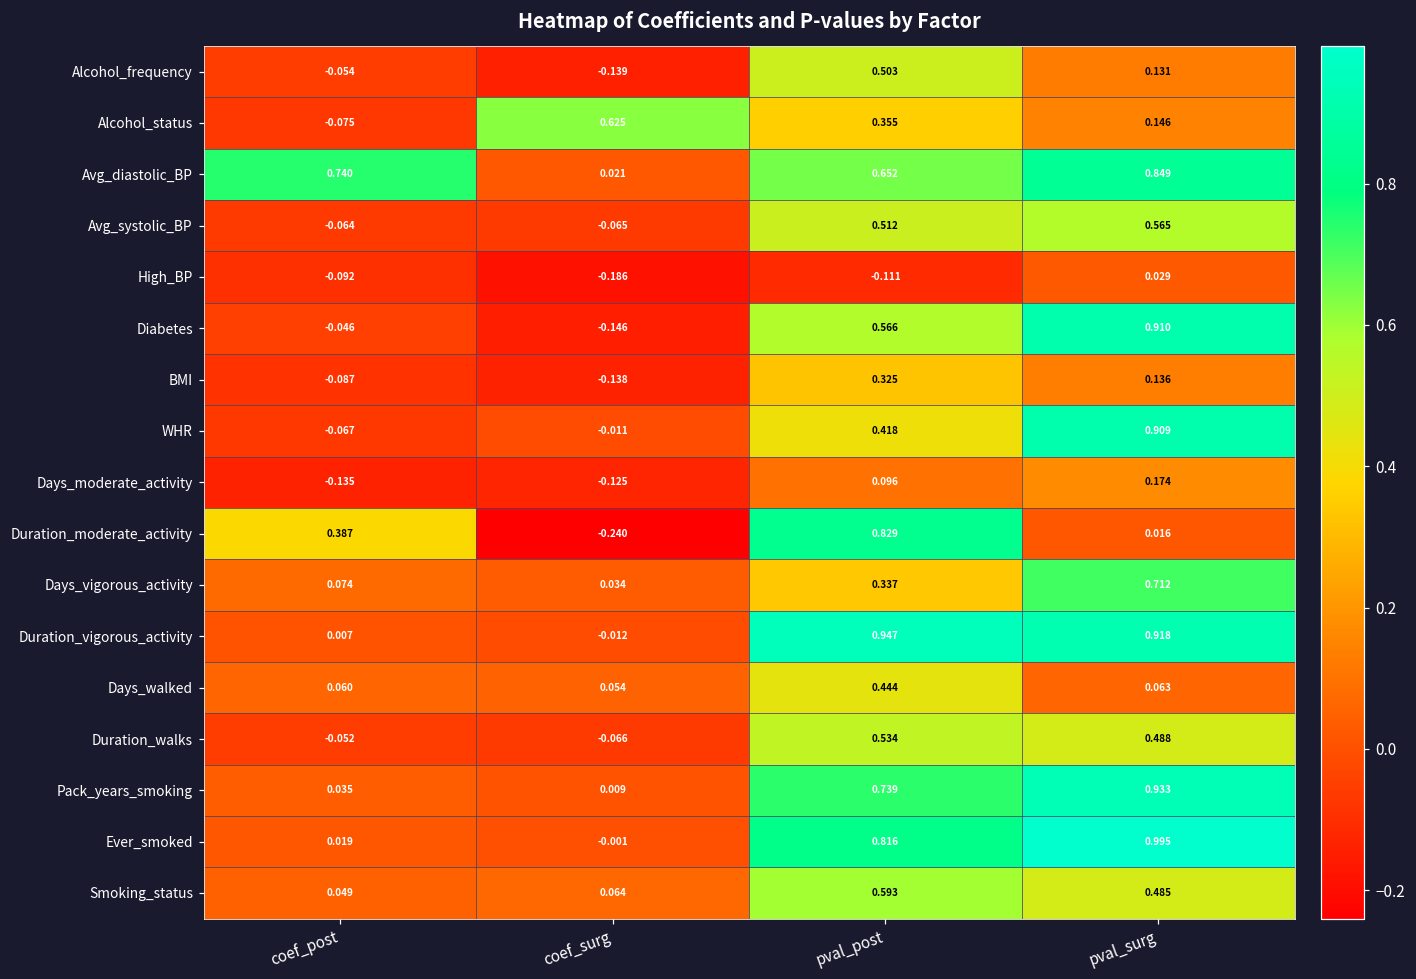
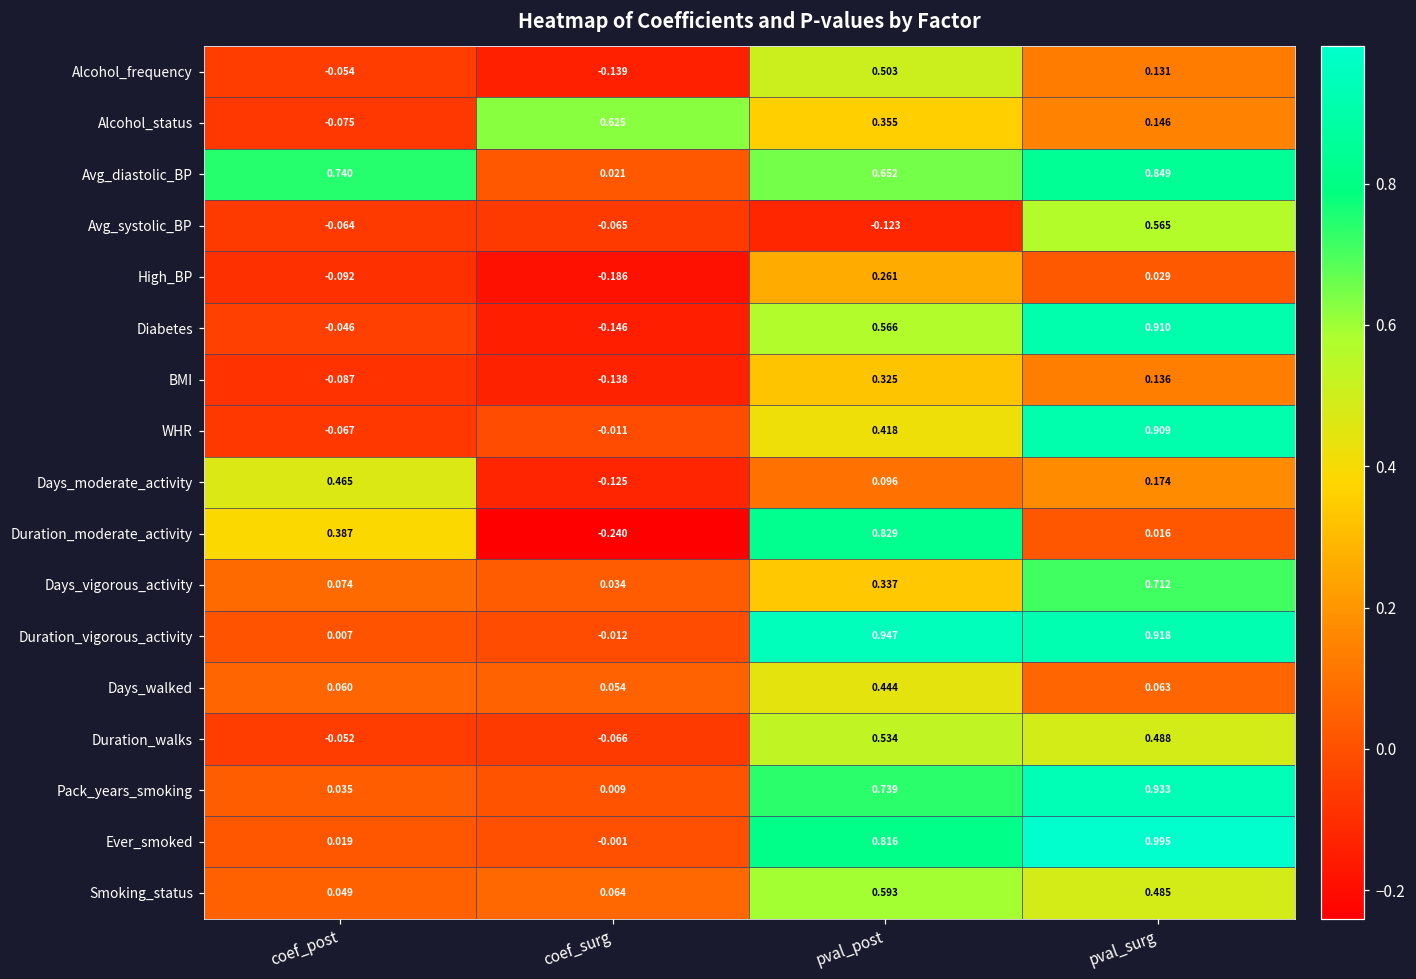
  {
    "Alcohol_frequency": {
      "coef_post": -0.054,
      "coef_surg": -0.139,
      "pval_post": 0.503,
      "pval_surg": 0.131
    },
    "Alcohol_status": {
      "coef_post": -0.075,
      "coef_surg": 0.625,
      "pval_post": 0.355,
      "pval_surg": 0.146
    },
    "Avg_diastolic_BP": {
      "coef_post": 0.740,
      "coef_surg": 0.021,
      "pval_post": 0.652,
      "pval_surg": 0.849
    },
    "Avg_systolic_BP": {
      "coef_post": -0.064,
      "coef_surg": -0.065,
-     "pval_post": 0.512,
+     "pval_post": -0.123,
      "pval_surg": 0.565
    },
    "High_BP": {
      "coef_post": -0.092,
      "coef_surg": -0.186,
-     "pval_post": -0.111,
+     "pval_post": 0.261,
      "pval_surg": 0.029
    },
    "Diabetes": {
      "coef_post": -0.046,
      "coef_surg": -0.146,
      "pval_post": 0.566,
      "pval_surg": 0.910
    },
    "BMI": {
      "coef_post": -0.087,
      "coef_surg": -0.138,
      "pval_post": 0.325,
      "pval_surg": 0.136
    },
    "WHR": {
      "coef_post": -0.067,
      "coef_surg": -0.011,
      "pval_post": 0.418,
      "pval_surg": 0.909
    },
    "Days_moderate_activity": {
-     "coef_post": -0.135,
+     "coef_post": 0.465,
      "coef_surg": -0.125,
      "pval_post": 0.096,
      "pval_surg": 0.174
    },
    "Duration_moderate_activity": {
      "coef_post": 0.387,
      "coef_surg": -0.240,
      "pval_post": 0.829,
      "pval_surg": 0.016
    },
    "Days_vigorous_activity": {
      "coef_post": 0.074,
      "coef_surg": 0.034,
      "pval_post": 0.337,
      "pval_surg": 0.712
    },
    "Duration_vigorous_activity": {
      "coef_post": 0.007,
      "coef_surg": -0.012,
      "pval_post": 0.947,
      "pval_surg": 0.918
    },
    "Days_walked": {
      "coef_post": 0.060,
      "coef_surg": 0.054,
      "pval_post": 0.444,
      "pval_surg": 0.063
    },
    "Duration_walks": {
      "coef_post": -0.052,
      "coef_surg": -0.066,
      "pval_post": 0.534,
      "pval_surg": 0.488
    },
    "Pack_years_smoking": {
      "coef_post": 0.035,
      "coef_surg": 0.009,
      "pval_post": 0.739,
      "pval_surg": 0.933
    },
    "Ever_smoked": {
      "coef_post": 0.019,
      "coef_surg": -0.001,
      "pval_post": 0.816,
      "pval_surg": 0.995
    },
    "Smoking_status": {
      "coef_post": 0.049,
      "coef_surg": 0.064,
      "pval_post": 0.593,
      "pval_surg": 0.485
    }
  }
